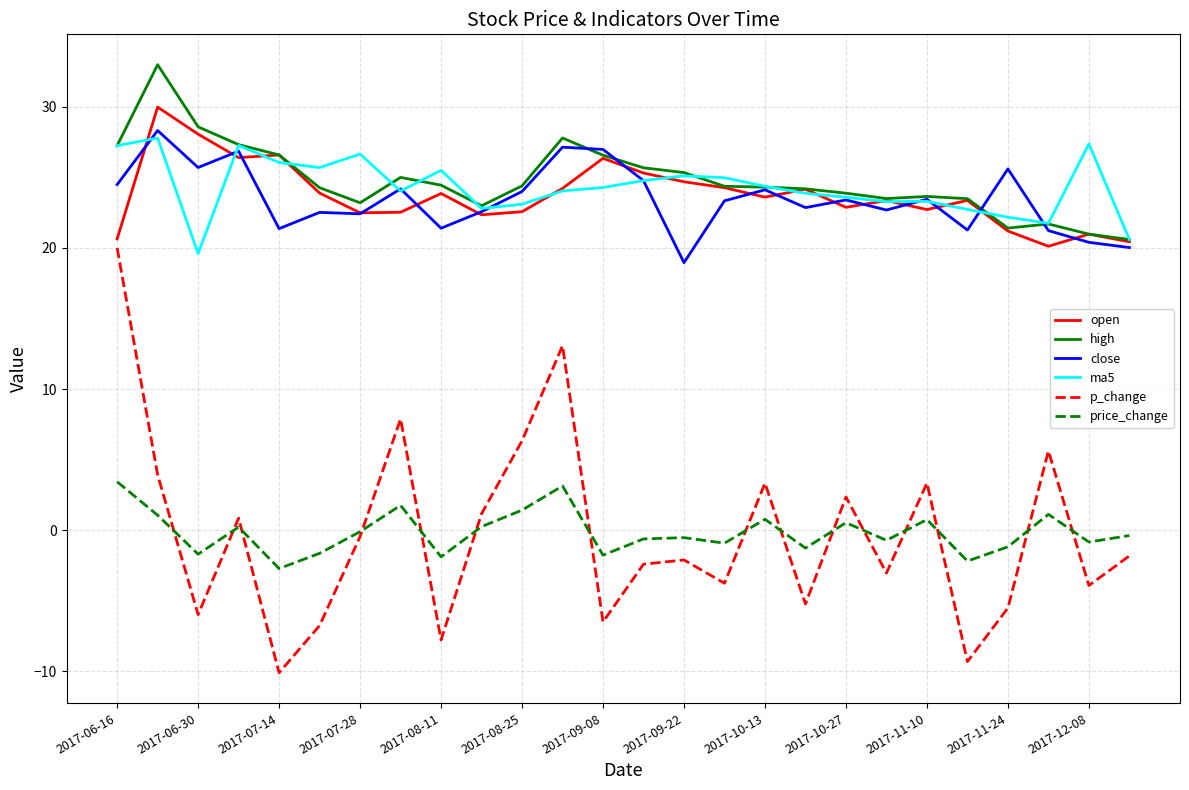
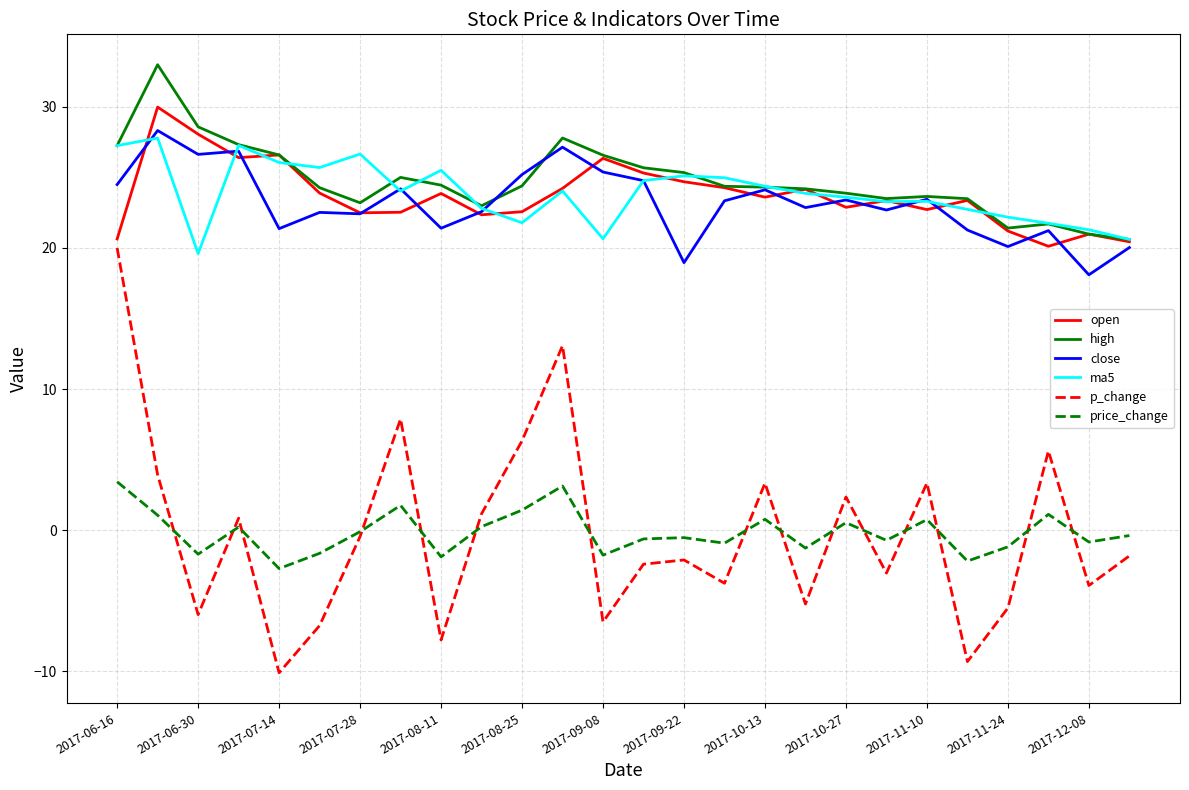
  {
    "close": {
      "2017-06-16": 24.5,
-     "2017-06-30": 25.7,
+     "2017-06-30": 26.6,
      "2017-07-14": 21.4,
      "2017-08-11": 21.4,
-     "2017-08-25": 24.0,
-     "2017-09-08": 27.0,
+     "2017-08-25": 25.2,
+     "2017-09-08": 25.4,
      "2017-09-22": 19.0,
      "2017-10-13": 24.1,
      "2017-10-27": 23.4,
-     "2017-11-24": 25.6,
-     "2017-12-08": 20.4
+     "2017-11-24": 20.1,
+     "2017-12-08": 18.1
    },
    "ma5": {
      "2017-06-30": 19.6,
      "2017-07-14": 26.1,
      "2017-07-28": 26.7,
      "2017-08-11": 25.5,
-     "2017-08-25": 23.1,
-     "2017-09-08": 24.3,
+     "2017-08-25": 21.8,
+     "2017-09-08": 20.7,
      "2017-09-22": 25.1,
      "2017-10-27": 23.6,
      "2017-11-24": 22.2,
-     "2017-12-08": 27.4
+     "2017-12-08": 21.3
    }
  }
